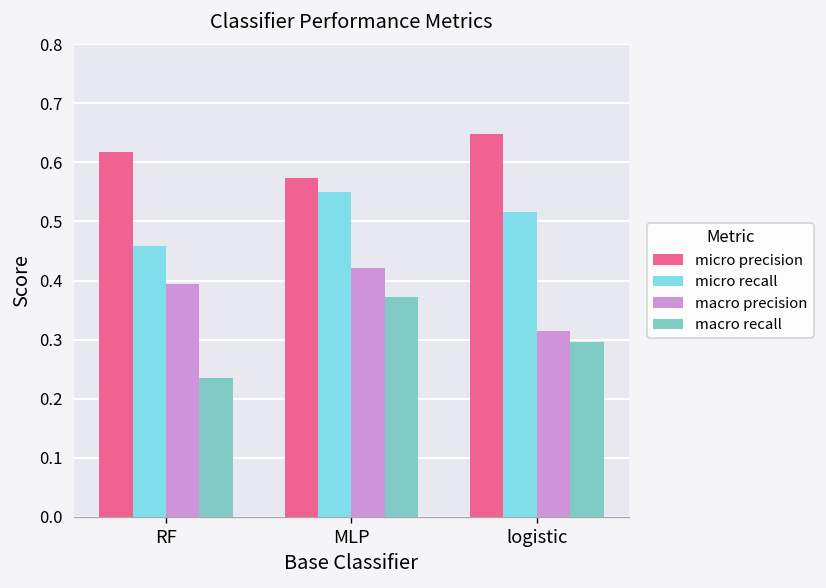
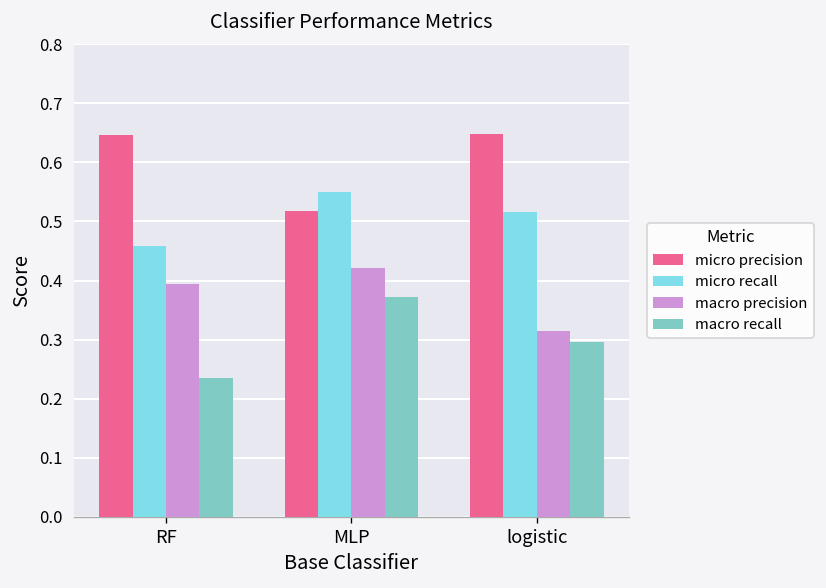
  {
    "micro precision": {
-     "RF": 0.62,
-     "MLP": 0.57,
+     "RF": 0.65,
+     "MLP": 0.52,
      "logistic": 0.65
    },
    "macro precision": {
      "RF": 0.39,
      "MLP": 0.42,
      "logistic": 0.31
    }
  }
